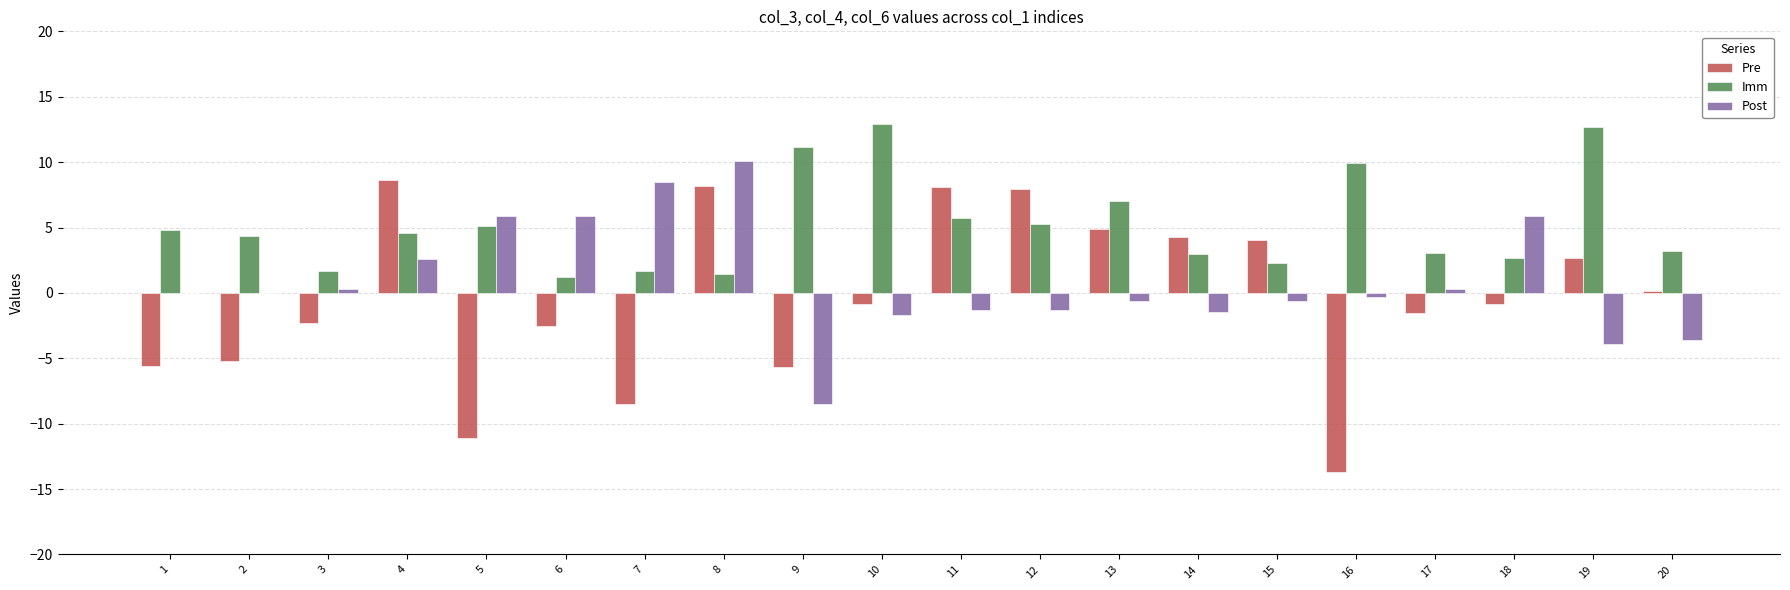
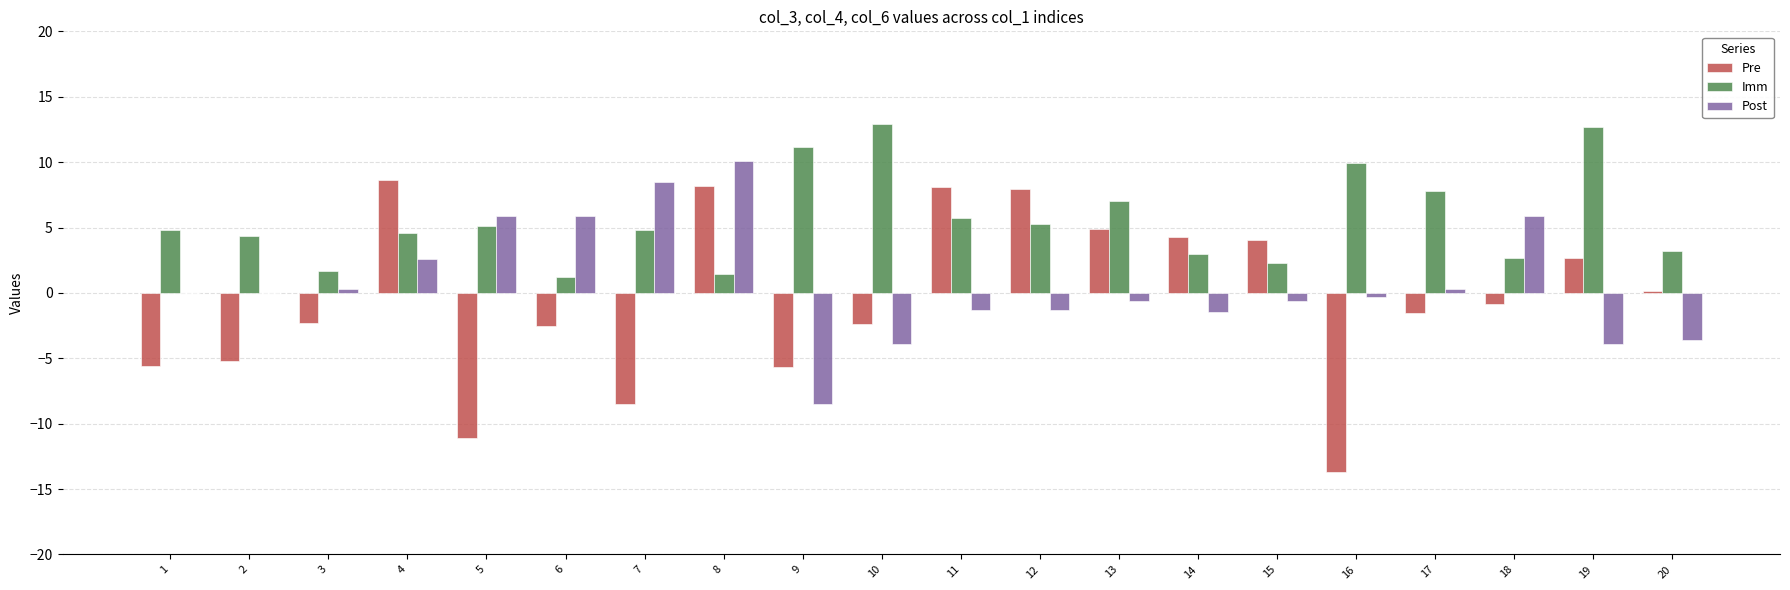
  {
    "Pre": {
      "1": -5.6,
      "2": -5.2,
      "3": -2.3,
      "4": 8.6,
      "5": -11.1,
      "6": -2.6,
      "7": -8.5,
      "8": 8.1,
      "9": -5.7,
-     "10": -0.8,
+     "10": -2.3,
      "11": 8.1,
      "12": 8.0,
      "13": 4.9,
      "14": 4.3,
      "15": 4.0,
      "16": -13.7,
      "17": -1.6,
      "18": -0.9,
      "19": 2.6
    },
    "Imm": {
      "1": 4.8,
      "2": 4.3,
      "3": 1.7,
      "4": 4.6,
      "5": 5.1,
      "6": 1.2,
-     "7": 1.7,
+     "7": 4.8,
      "8": 1.5,
      "9": 11.2,
      "10": 12.9,
      "11": 5.8,
      "12": 5.3,
      "13": 7.1,
      "14": 3.0,
      "15": 2.3,
      "16": 9.9,
-     "17": 3.1,
+     "17": 7.8,
      "18": 2.7,
      "19": 12.6,
      "20": 3.2
    },
    "Post": {
      "1": 0.0,
      "2": 0.0,
      "3": 0.3,
      "4": 2.6,
      "5": 5.9,
      "6": 5.9,
      "7": 8.5,
      "8": 10.1,
      "9": -8.5,
-     "10": -1.7,
+     "10": -3.9,
      "11": -1.3,
      "12": -1.3,
      "13": -0.6,
      "14": -1.5,
      "15": -0.6,
      "16": -0.3,
      "17": 0.3,
      "18": 5.9,
      "19": -3.9,
      "20": -3.6
    }
  }
